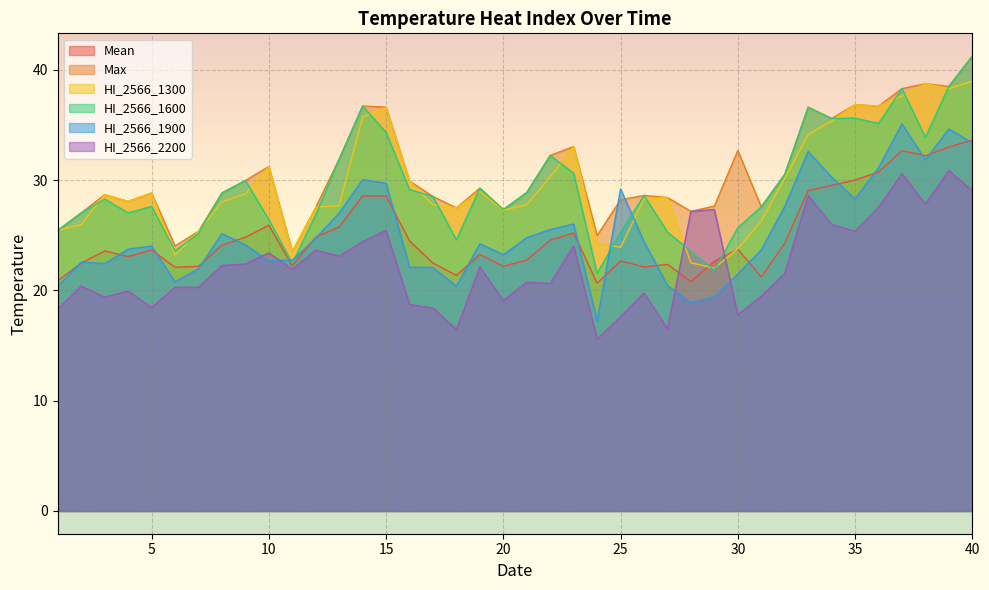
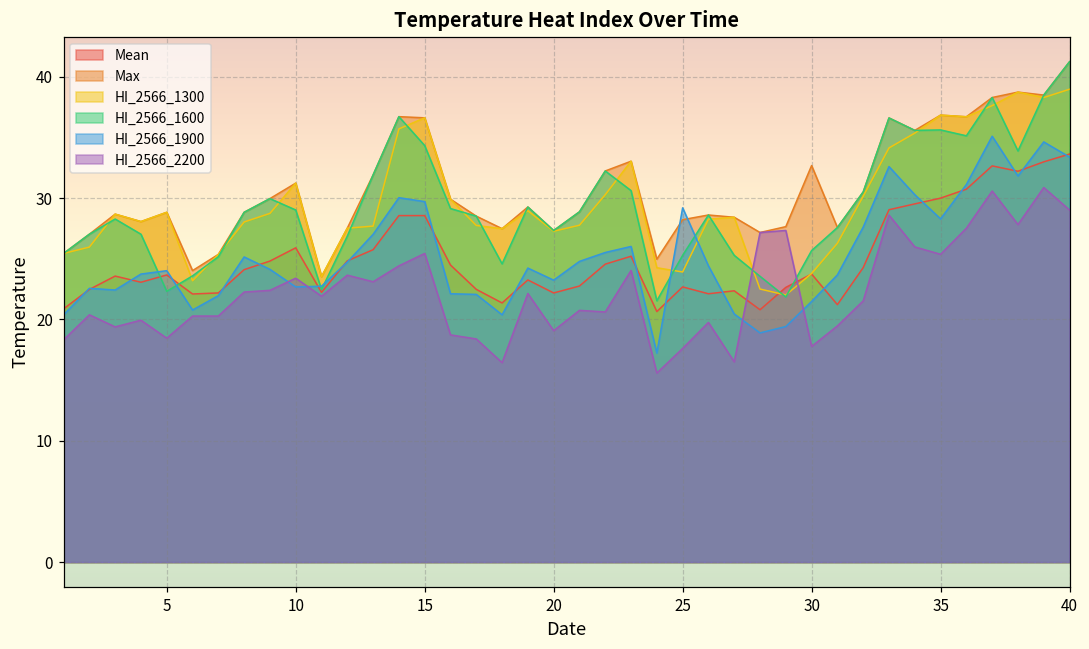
  {
    "HI_2566_1600": {
-     "5": 27.6,
-     "10": 26.4,
+     "5": 22.3,
+     "10": 29.0,
      "15": 34.3,
      "25": 25.3,
      "30": 25.7,
      "35": 35.6
    },
    "HI_2566_1900": {
      "5": 24.0,
      "10": 22.7,
      "15": 29.7,
      "20": 23.2,
      "25": 29.2,
      "30": 21.5,
      "35": 28.3,
      "40": 33.4
    },
    "HI_2566_2200": {
      "5": 18.5,
      "10": 23.4,
      "15": 25.4,
      "20": 19.1,
      "25": 17.6,
      "30": 17.8,
      "35": 25.4,
      "40": 29.0
    }
  }
